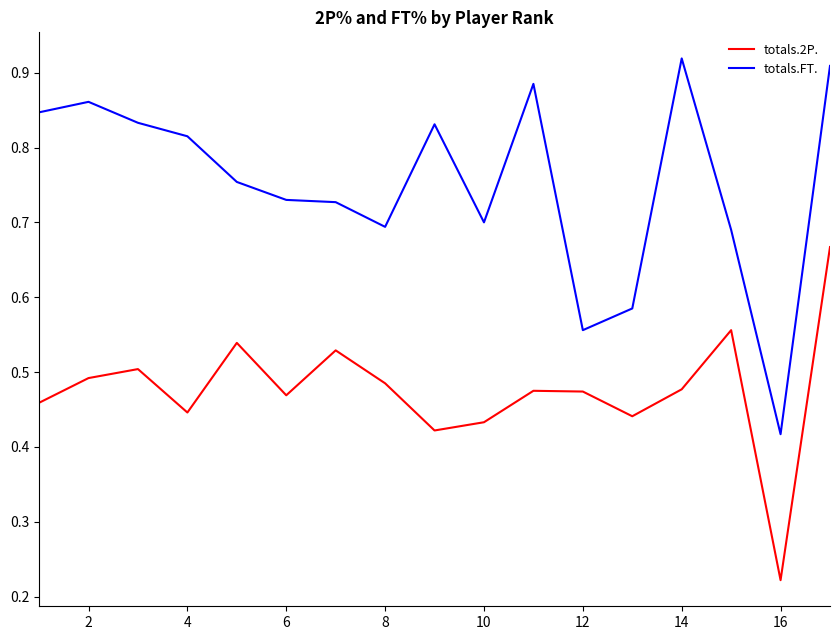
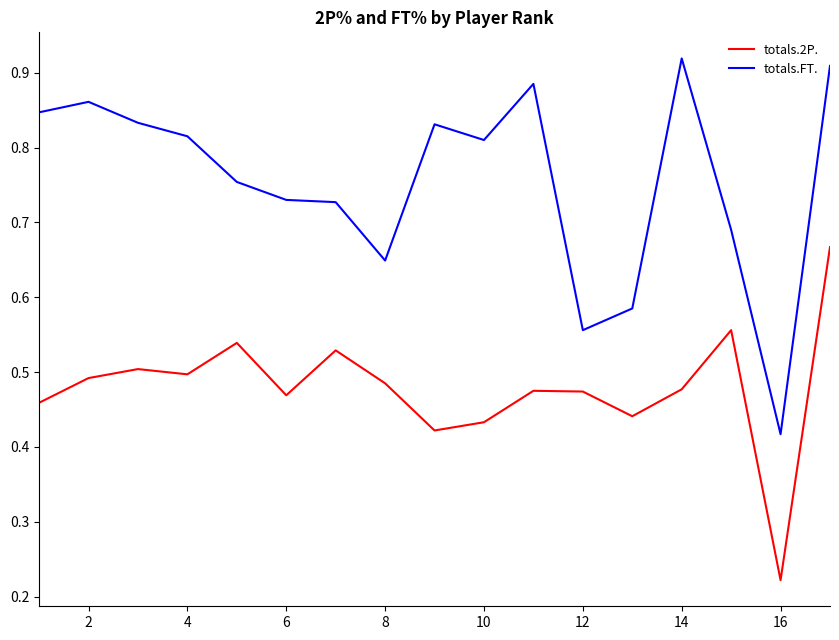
  {
    "totals.2P.": {
      "2": 0.49,
-     "4": 0.45,
+     "4": 0.50,
      "6": 0.47,
      "8": 0.49,
      "10": 0.43,
      "12": 0.47,
      "14": 0.48,
      "16": 0.22
    },
    "totals.FT.": {
      "2": 0.86,
      "4": 0.82,
      "6": 0.73,
-     "8": 0.69,
-     "10": 0.70,
+     "8": 0.65,
+     "10": 0.81,
      "12": 0.56,
      "14": 0.92,
      "16": 0.42
    }
  }
